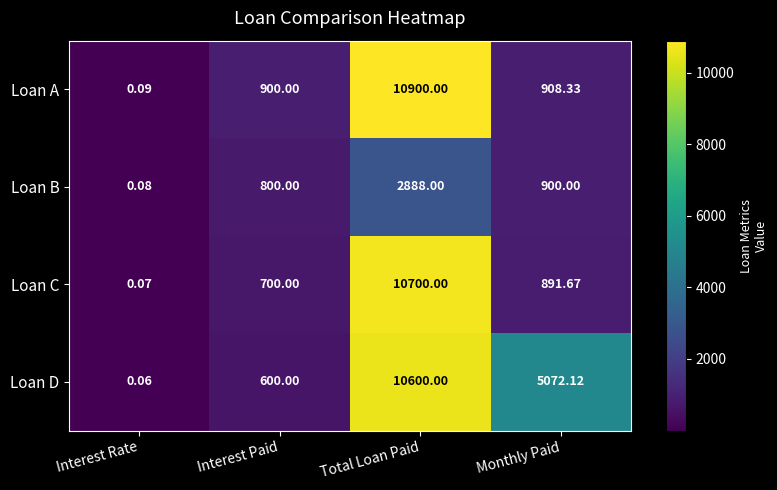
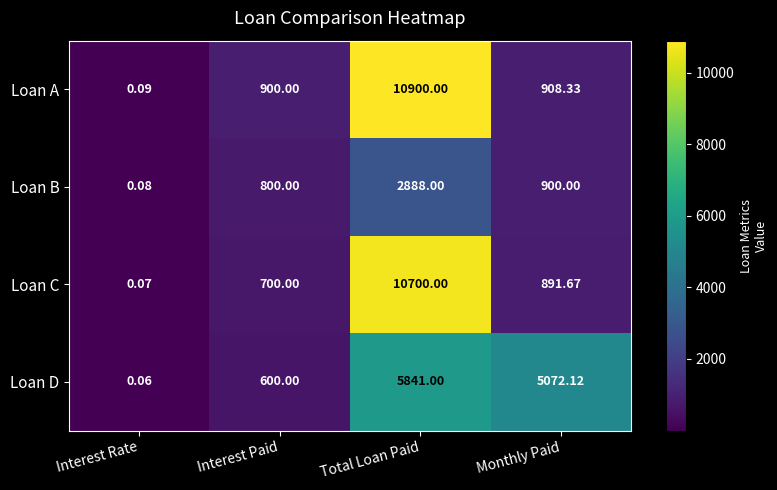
  {
    "Loan A": {
      "Interest Rate": 0.09,
      "Interest Paid": 900.00,
      "Total Loan Paid": 10900.00,
      "Monthly Paid": 908.33
    },
    "Loan B": {
      "Interest Rate": 0.08,
      "Interest Paid": 800.00,
      "Total Loan Paid": 2888.00,
      "Monthly Paid": 900.00
    },
    "Loan C": {
      "Interest Rate": 0.07,
      "Interest Paid": 700.00,
      "Total Loan Paid": 10700.00,
      "Monthly Paid": 891.67
    },
    "Loan D": {
      "Interest Rate": 0.06,
      "Interest Paid": 600.00,
-     "Total Loan Paid": 10600.00,
+     "Total Loan Paid": 5841.00,
      "Monthly Paid": 5072.12
    }
  }
